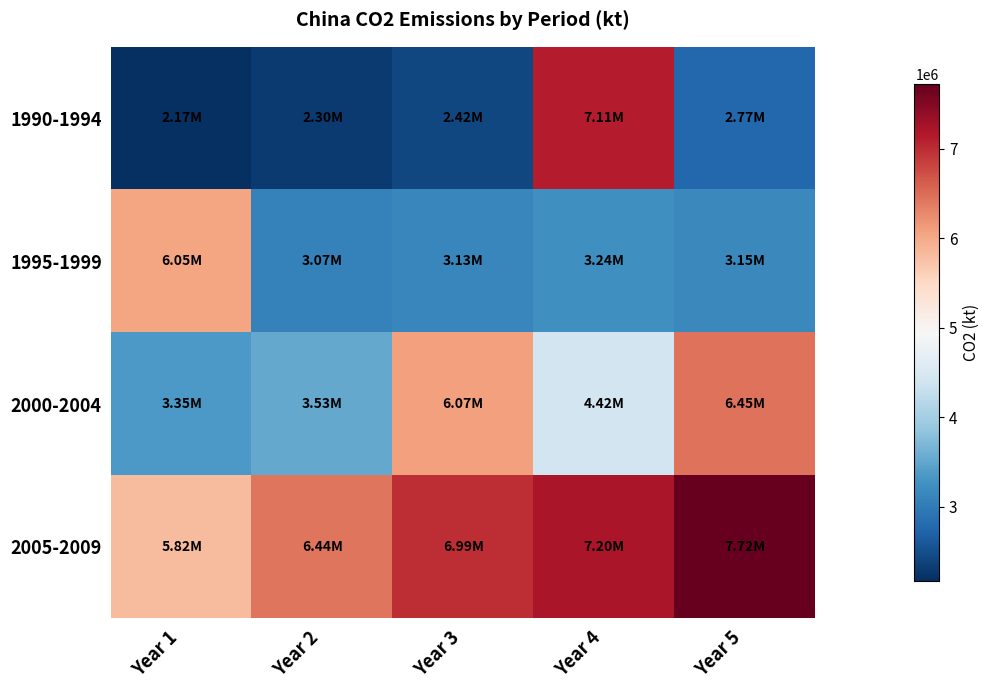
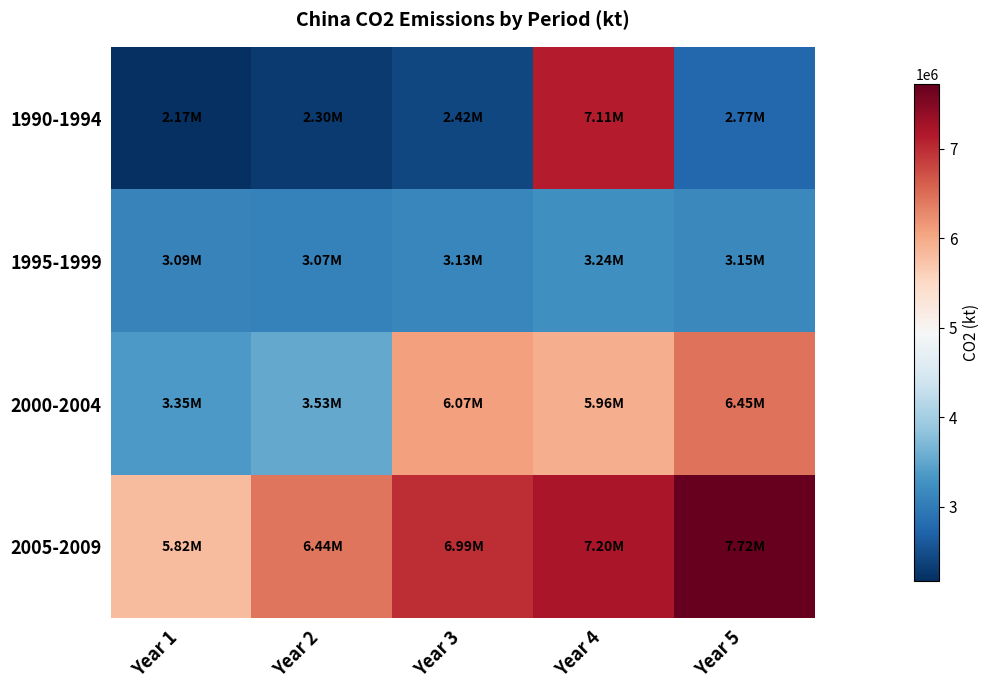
  {
    "1990-1994": {
      "Year 1": "2.17M",
      "Year 2": "2.30M",
      "Year 3": "2.42M",
      "Year 4": "7.11M",
      "Year 5": "2.77M"
    },
    "1995-1999": {
-     "Year 1": "6.05M",
+     "Year 1": "3.09M",
      "Year 2": "3.07M",
      "Year 3": "3.13M",
      "Year 4": "3.24M",
      "Year 5": "3.15M"
    },
    "2000-2004": {
      "Year 1": "3.35M",
      "Year 2": "3.53M",
      "Year 3": "6.07M",
-     "Year 4": "4.42M",
+     "Year 4": "5.96M",
      "Year 5": "6.45M"
    },
    "2005-2009": {
      "Year 1": "5.82M",
      "Year 2": "6.44M",
      "Year 3": "6.99M",
      "Year 4": "7.20M",
      "Year 5": "7.72M"
    }
  }
